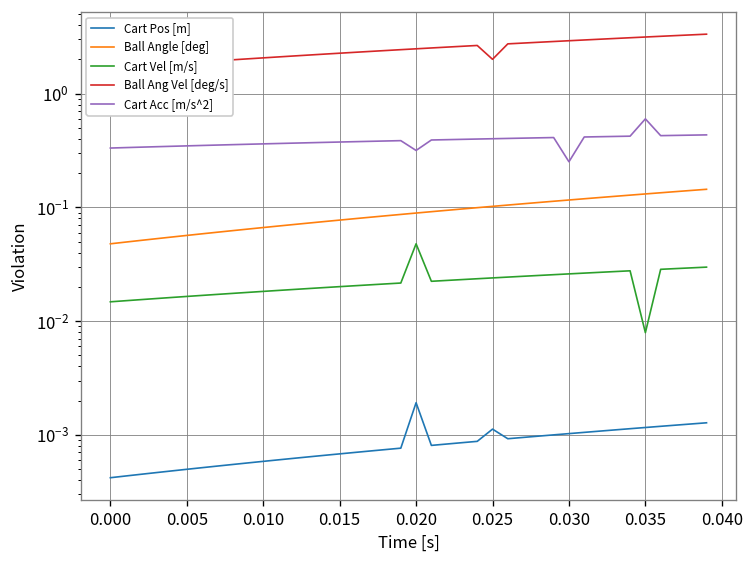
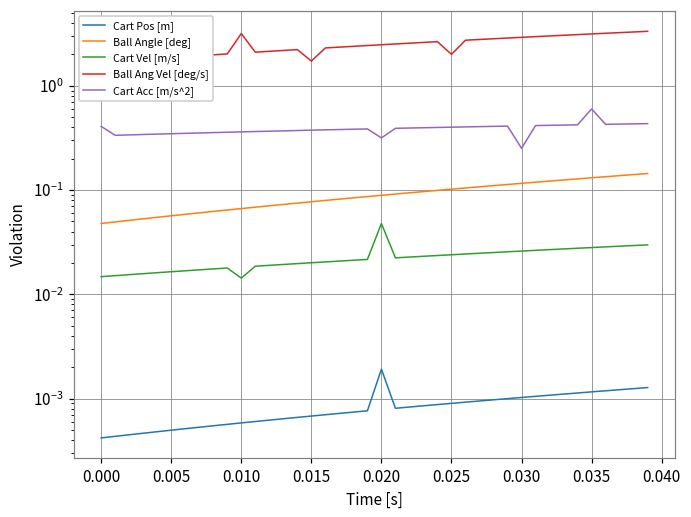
  {
    "Cart Pos [m]": {
      "0.000": 0.0004,
      "0.005": 0.0005,
      "0.010": 0.0006,
      "0.015": 0.0007,
      "0.020": 0.0019,
-     "0.025": 0.0011,
+     "0.025": 0.0009,
      "0.030": 0.0010,
      "0.035": 0.0012
    },
    "Ball Angle [deg]": {
      "0.000": 0.05,
      "0.005": 0.06,
      "0.010": 0.07,
      "0.015": 0.08,
      "0.020": 0.09,
      "0.025": 0.10,
      "0.030": 0.12,
      "0.035": 0.13
    },
    "Cart Vel [m/s]": {
      "0.000": 0.015,
      "0.005": 0.016,
-     "0.010": 0.018,
+     "0.010": 0.014,
      "0.015": 0.020,
      "0.020": 0.05,
      "0.025": 0.024,
      "0.030": 0.026,
-     "0.035": 0.008
+     "0.035": 0.028
    },
    "Ball Ang Vel [deg/s]": {
-     "0.010": 2.1,
-     "0.015": 2.3,
+     "0.010": 3.2,
+     "0.015": 1.7,
      "0.020": 2.5,
      "0.025": 2.0,
      "0.030": 2.9,
      "0.035": 3.1
    },
    "Cart Acc [m/s^2]": {
-     "0.000": 0.33,
+     "0.000": 0.41,
      "0.005": 0.35,
      "0.010": 0.36,
      "0.015": 0.37,
      "0.020": 0.32,
      "0.025": 0.40,
      "0.030": 0.25,
      "0.035": 0.6
    }
  }
